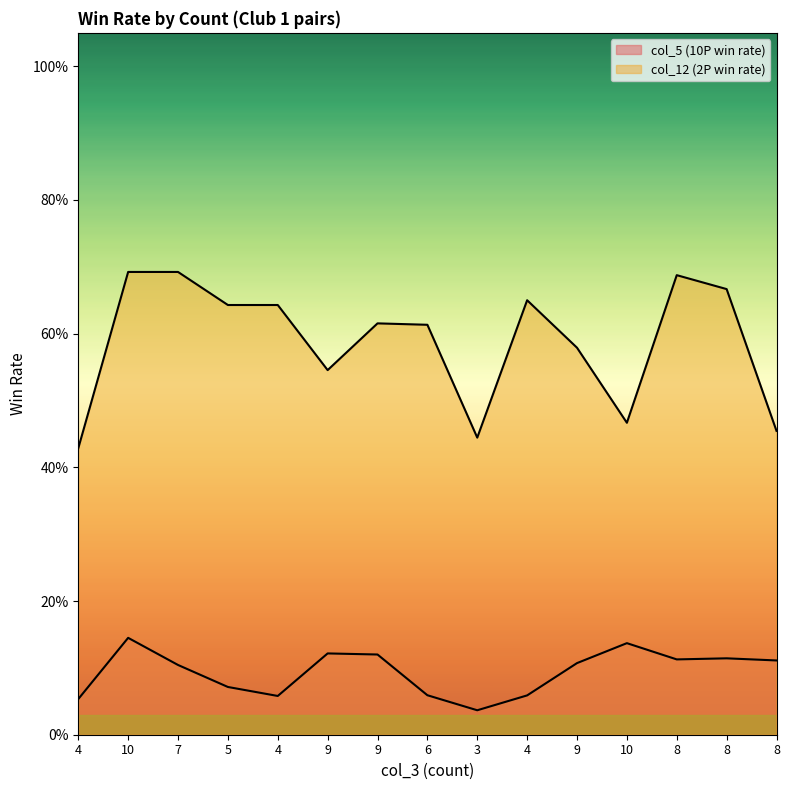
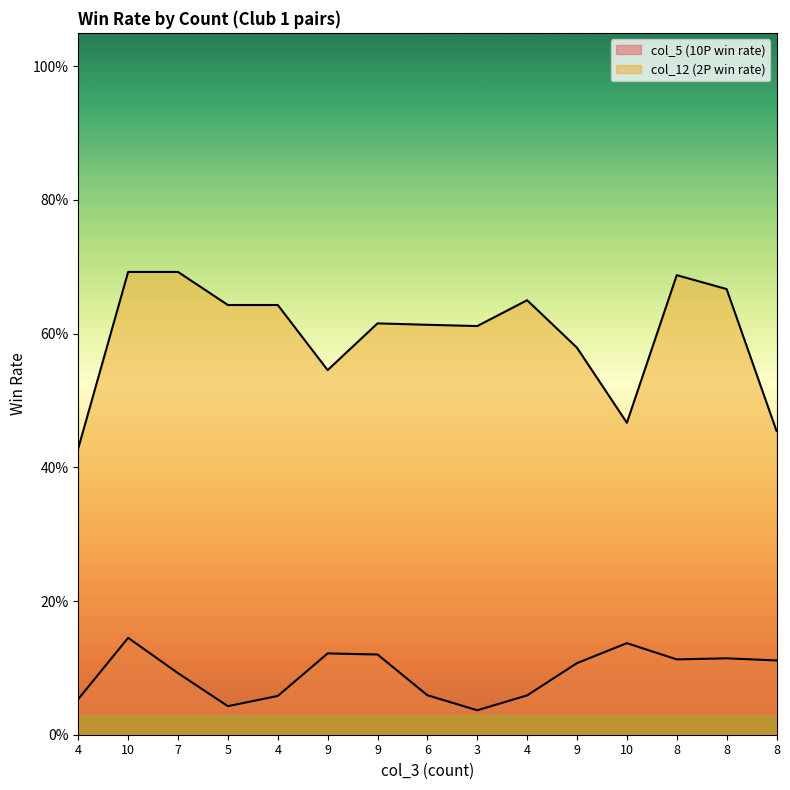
  {
    "col_5 (10P win rate)": {
-     "7": "10%",
-     "5": "7%",
+     "7": "9%",
+     "5": "4%",
      "6": "6%",
      "3": "4%"
    },
    "col_12 (2P win rate)": {
      "7": "69%",
      "5": "64%",
      "6": "61%",
-     "3": "44%"
+     "3": "61%"
    }
  }
